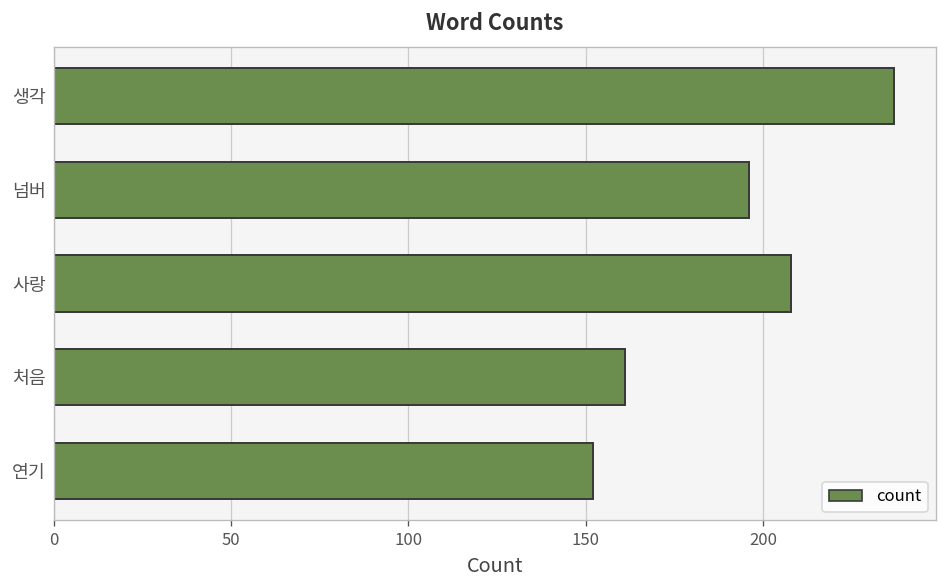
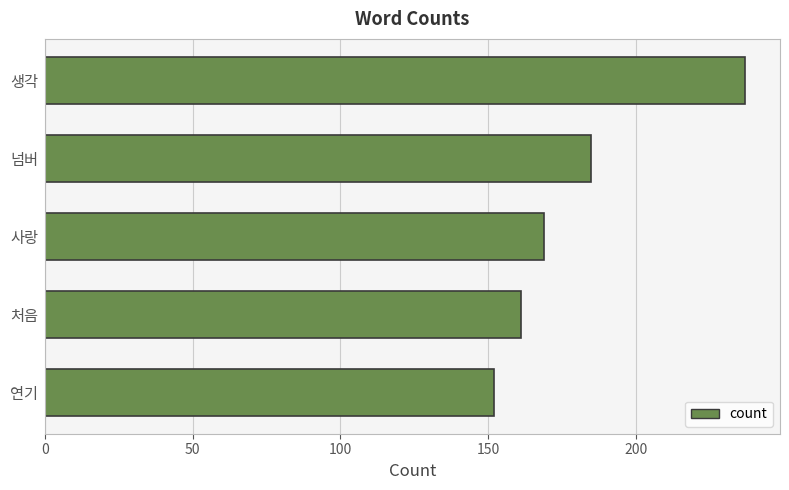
  {
    "생각": 237,
-   "넘버": 196,
-   "사랑": 208,
+   "넘버": 185,
+   "사랑": 169,
    "처음": 161,
    "연기": 152
  }
